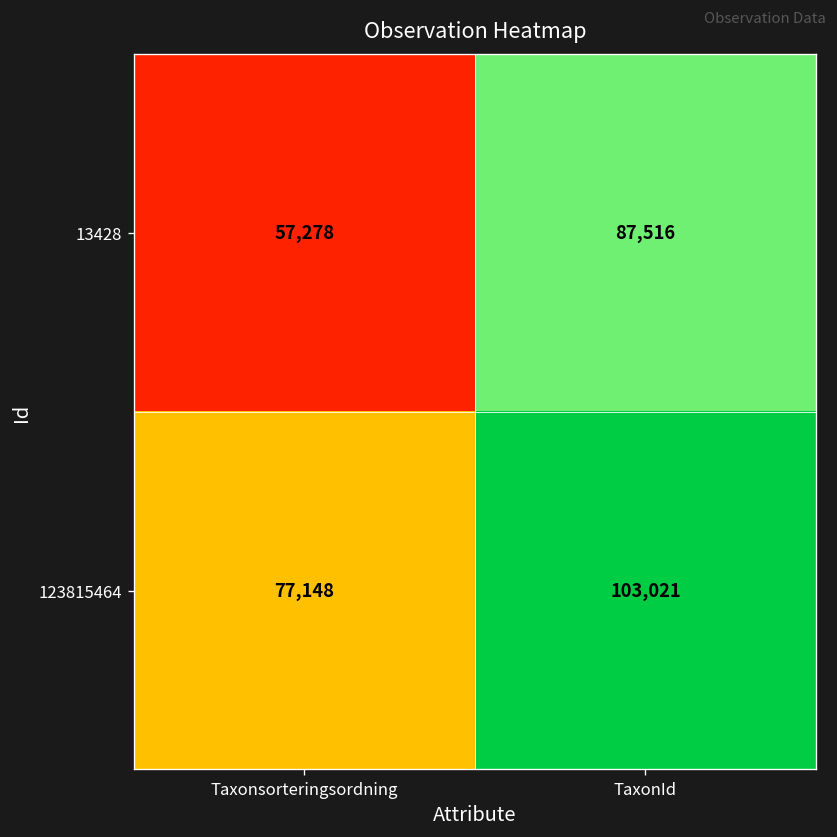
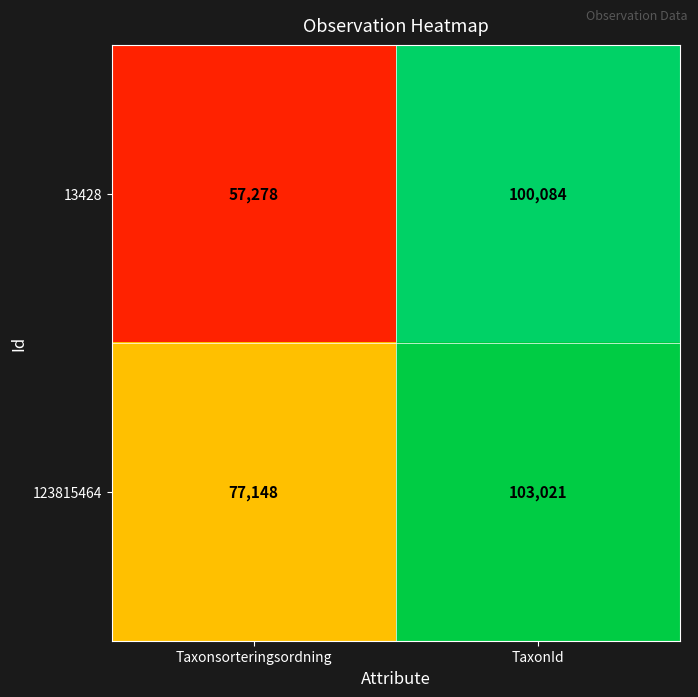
  {
    "13428": {
      "Taxonsorteringsordning": "57,278",
-     "TaxonId": "87,516"
+     "TaxonId": "100,084"
    },
    "123815464": {
      "Taxonsorteringsordning": "77,148",
      "TaxonId": "103,021"
    }
  }
